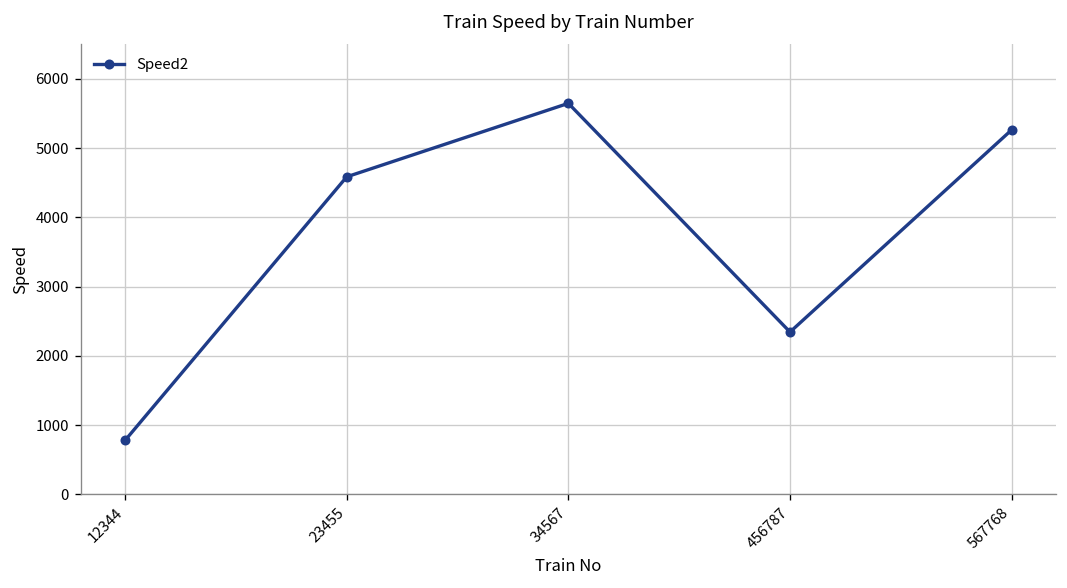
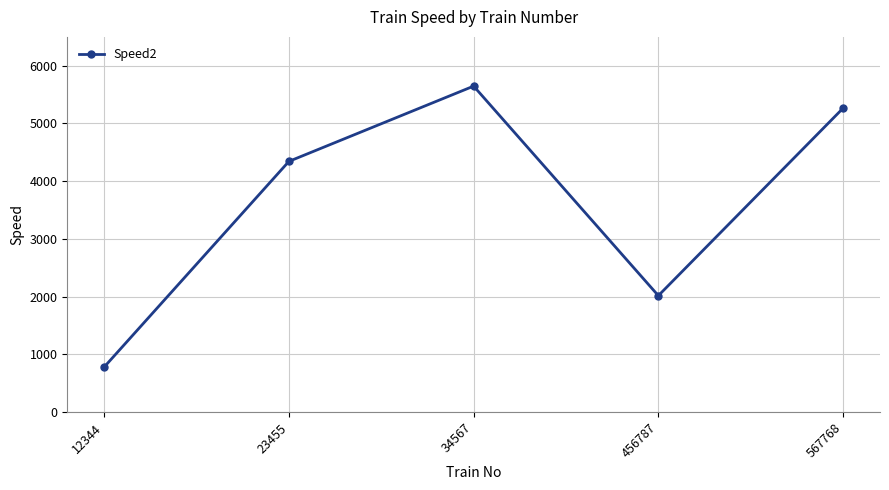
  {
    "12344": 800,
-   "23455": 4600,
+   "23455": 4300,
    "34567": 5600,
-   "456787": 2300,
+   "456787": 2000,
    "567768": 5300
  }
